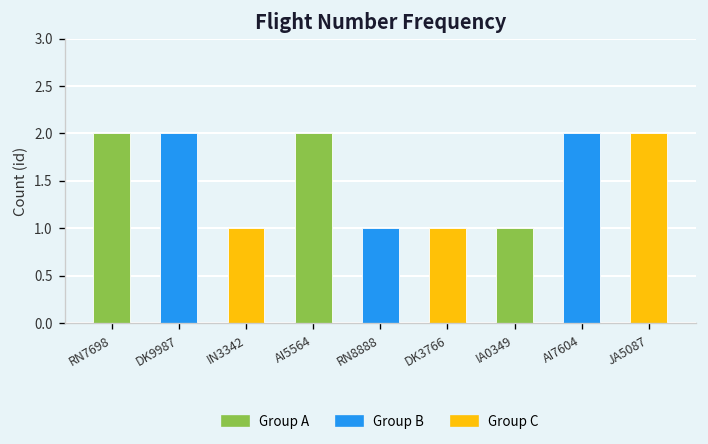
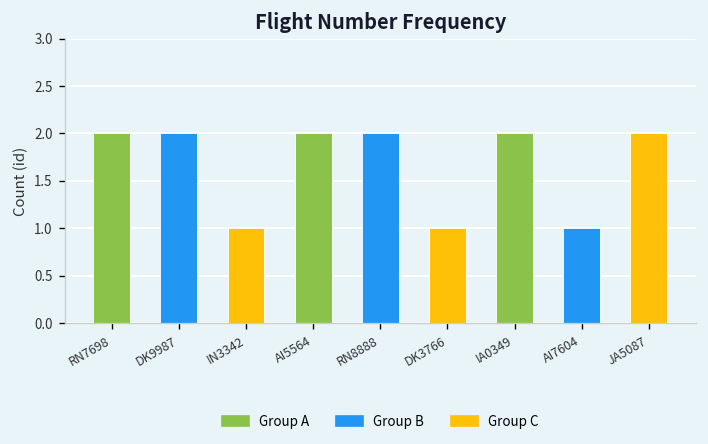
  {
    "RN7698": 2,
    "DK9987": 2,
    "IN3342": 1,
    "AI5564": 2,
-   "RN8888": 1,
+   "RN8888": 2,
    "DK3766": 1,
-   "IA0349": 1,
-   "AI7604": 2,
+   "IA0349": 2,
+   "AI7604": 1,
    "JA5087": 2
  }
